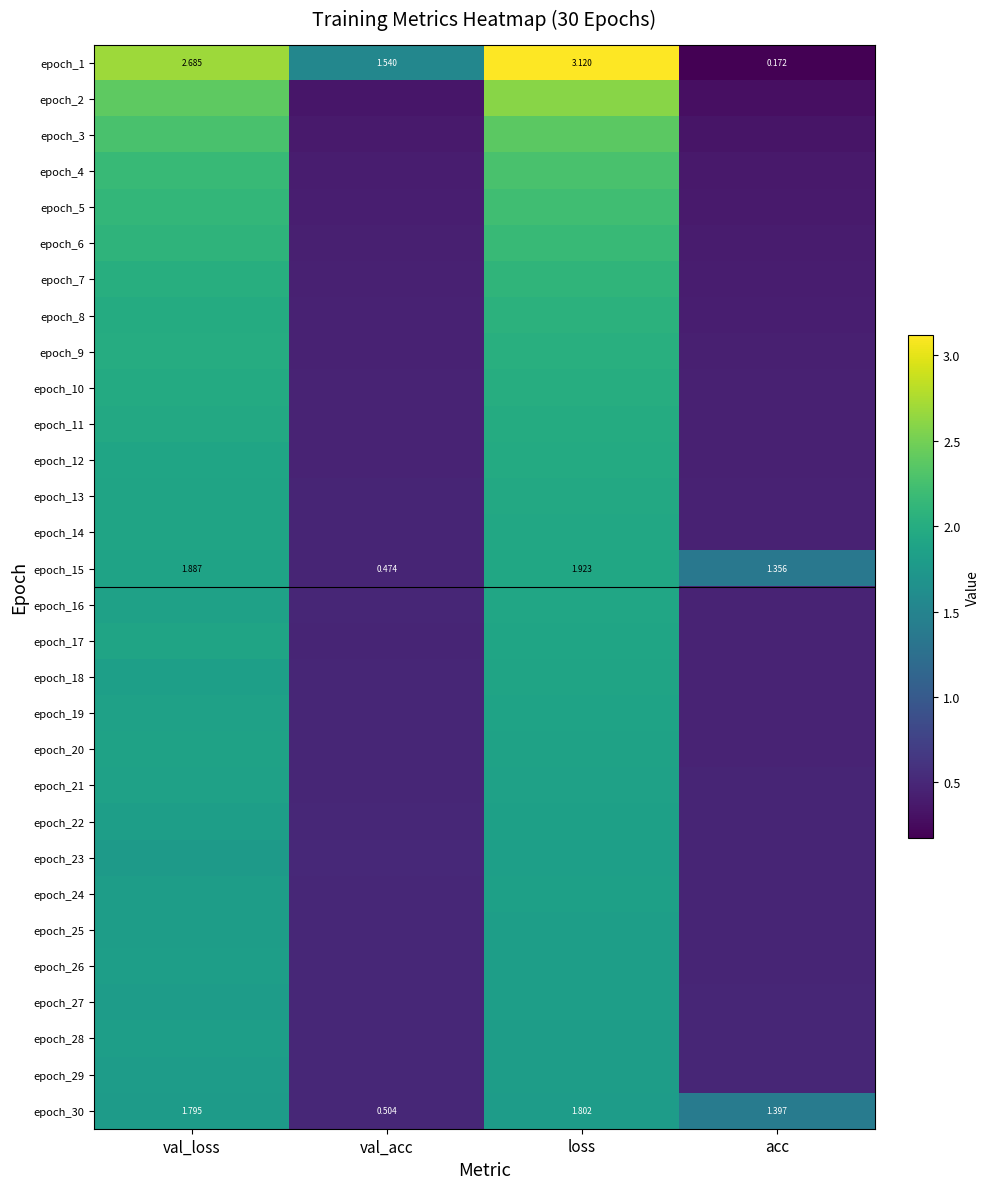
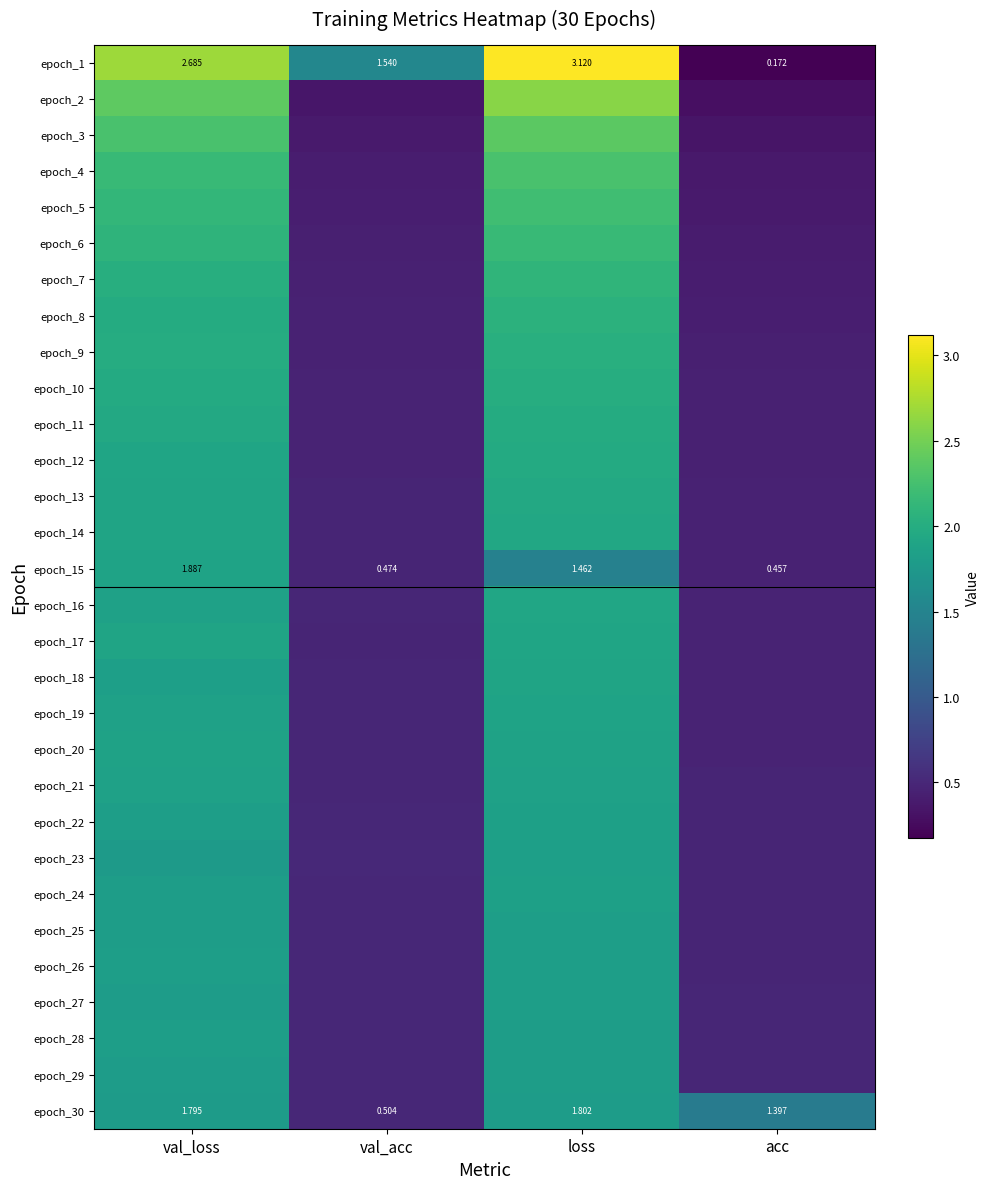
  {
    "epoch_1": {
      "val_loss": 2.685,
      "val_acc": 1.540,
      "loss": 3.120,
      "acc": 0.172
    },
    "epoch_15": {
      "val_loss": 1.887,
      "val_acc": 0.474,
-     "loss": 1.923,
-     "acc": 1.356
+     "loss": 1.462,
+     "acc": 0.457
    },
    "epoch_30": {
      "val_loss": 1.795,
      "val_acc": 0.504,
      "loss": 1.802,
      "acc": 1.397
    }
  }
